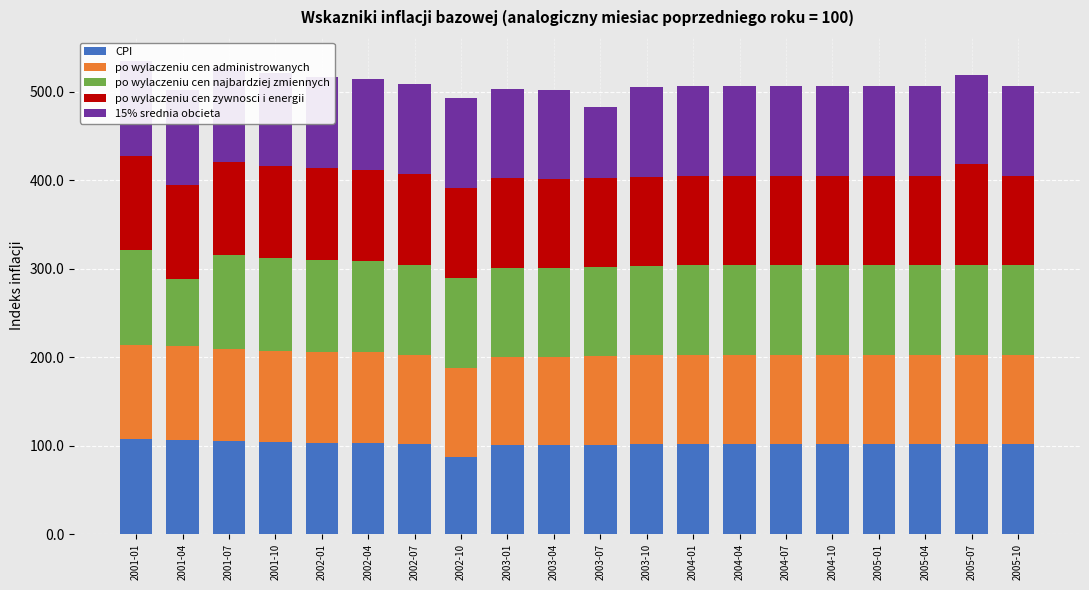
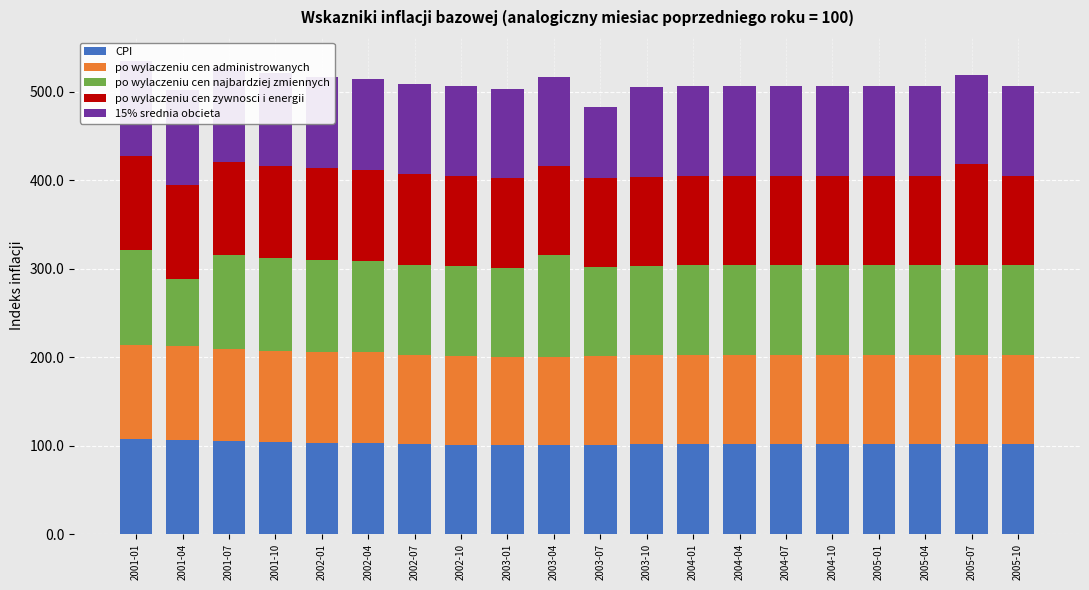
  {
    "CPI": {
      "2001-01": 110,
      "2001-04": 110,
      "2001-07": 110,
      "2001-10": 100,
      "2002-01": 100,
      "2002-04": 100,
      "2002-07": 100,
-     "2002-10": 90,
+     "2002-10": 100,
      "2003-01": 100,
      "2003-04": 100,
      "2003-07": 100,
      "2003-10": 100,
      "2004-01": 100,
      "2004-04": 100,
      "2004-07": 100,
      "2004-10": 100,
      "2005-01": 100,
      "2005-04": 100,
      "2005-07": 100,
      "2005-10": 100
    },
    "po wylaczeniu cen administrowanych": {
      "2001-01": 110,
      "2001-04": 110,
      "2001-07": 100,
      "2001-10": 100,
      "2002-01": 100,
      "2002-04": 100,
      "2002-07": 100,
      "2002-10": 100,
      "2003-01": 100,
      "2003-04": 100,
      "2003-07": 100,
      "2003-10": 100,
      "2004-01": 100,
      "2004-04": 100,
      "2004-07": 100,
      "2004-10": 100,
      "2005-01": 100,
      "2005-04": 100,
      "2005-07": 100,
      "2005-10": 100
    },
    "po wylaczeniu cen najbardziej zmiennych": {
      "2001-01": 110,
      "2001-04": 80,
      "2001-07": 110,
      "2001-10": 100,
      "2002-01": 100,
      "2002-04": 100,
      "2002-07": 100,
      "2002-10": 100,
      "2003-01": 100,
-     "2003-04": 100,
+     "2003-04": 120,
      "2003-07": 100,
      "2003-10": 100,
      "2004-01": 100,
      "2004-04": 100,
      "2004-07": 100,
      "2004-10": 100,
      "2005-01": 100,
      "2005-04": 100,
      "2005-07": 100,
      "2005-10": 100
    },
    "po wylaczeniu cen zywnosci i energii": {
      "2001-01": 110,
      "2001-04": 110,
      "2001-07": 110,
      "2001-10": 100,
      "2002-01": 100,
      "2002-04": 100,
      "2002-07": 100,
      "2002-10": 100,
      "2003-01": 100,
      "2003-04": 100,
      "2003-07": 100,
      "2003-10": 100,
      "2004-01": 100,
      "2004-04": 100,
      "2004-07": 100,
      "2004-10": 100,
      "2005-01": 100,
      "2005-04": 100,
      "2005-07": 110,
      "2005-10": 100
    },
    "15% srednia obcieta": {
      "2002-04": 100,
      "2002-07": 100,
      "2002-10": 100,
      "2003-01": 100,
      "2003-04": 100,
      "2003-07": 80,
      "2003-10": 100,
      "2004-01": 100,
      "2004-04": 100,
      "2004-07": 100,
      "2004-10": 100,
      "2005-01": 100,
      "2005-04": 100,
      "2005-07": 100,
      "2005-10": 100
    }
  }
